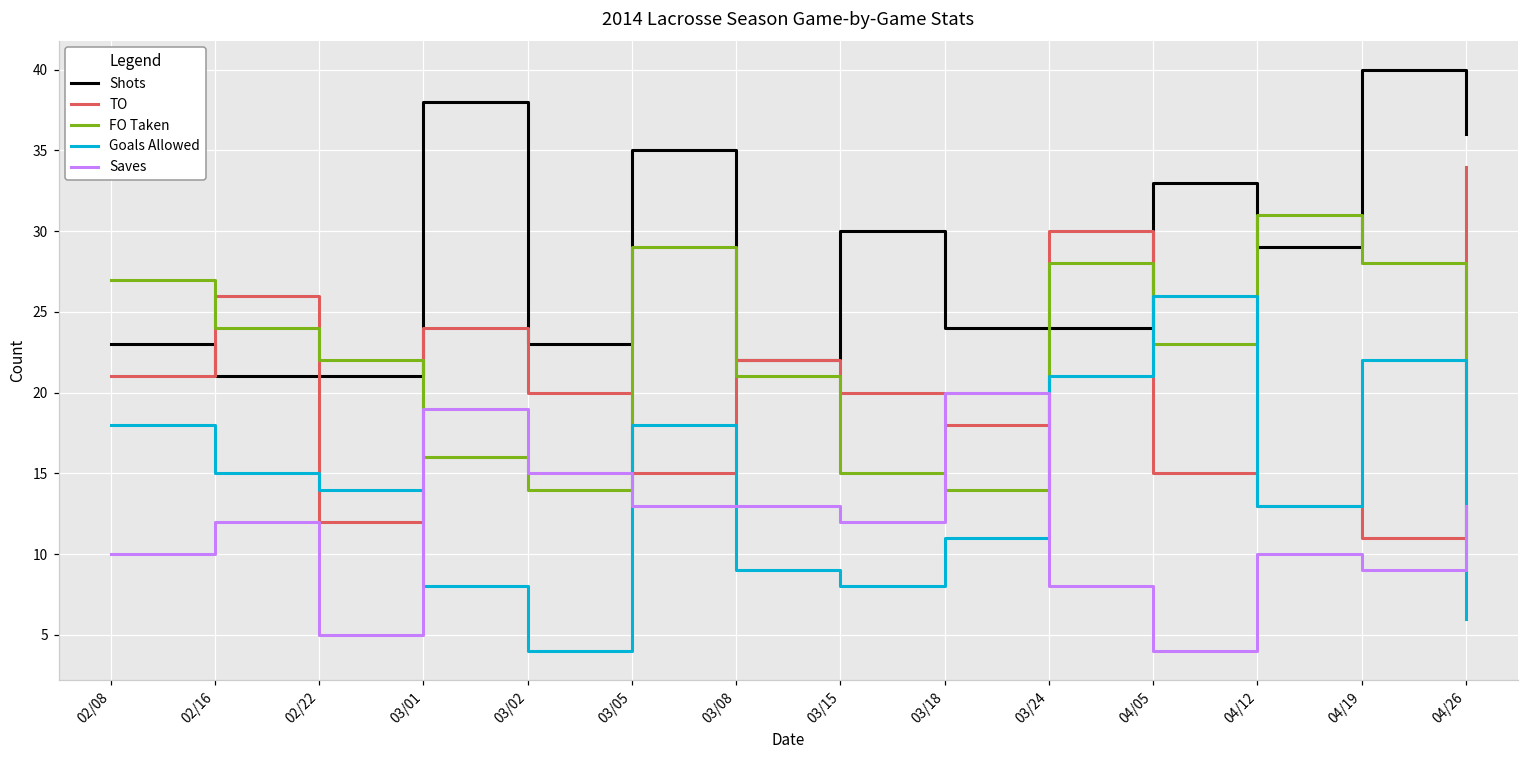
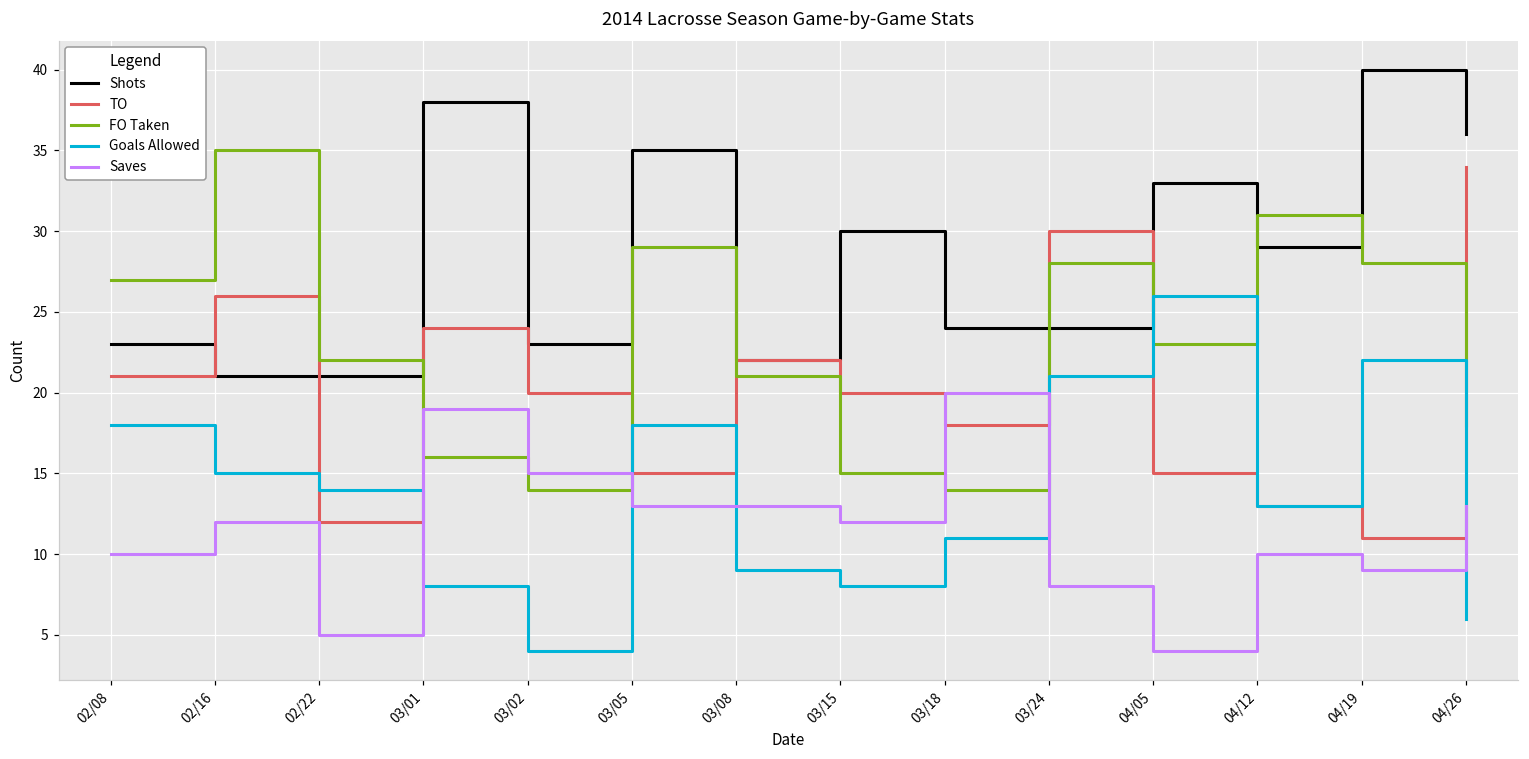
  {
    "Shots": {
      "02/08": 23,
      "02/16": 21,
      "02/22": 21,
      "03/01": 38,
      "03/02": 23,
      "03/05": 35,
      "03/15": 30,
      "03/18": 24,
      "03/24": 24,
      "04/05": 33,
      "04/12": 29,
      "04/19": 40,
      "04/26": 36
    },
    "TO": {
      "02/08": 21,
      "02/16": 26,
      "02/22": 12,
      "03/01": 24,
      "03/02": 20,
      "03/05": 15,
      "03/15": 20,
      "03/18": 18,
      "03/24": 30,
      "04/05": 15,
      "04/19": 11,
      "04/26": 34
    },
    "FO Taken": {
      "02/08": 27,
-     "02/16": 24,
+     "02/16": 35,
      "02/22": 22,
      "03/01": 16,
      "03/02": 14,
      "03/05": 29,
      "03/08": 21,
      "03/15": 15,
      "03/18": 14,
      "03/24": 28,
      "04/05": 23,
      "04/12": 31,
      "04/19": 28,
      "04/26": 18
    },
    "Goals Allowed": {
      "02/08": 18,
      "02/16": 15,
      "02/22": 14,
      "03/01": 8,
      "03/02": 4,
      "03/05": 18,
      "03/08": 9,
      "03/15": 8,
      "03/18": 11,
      "03/24": 21,
      "04/05": 26,
      "04/19": 22,
      "04/26": 6
    },
    "Saves": {
      "02/08": 10,
      "02/16": 12,
      "02/22": 5,
      "03/01": 19,
      "03/02": 15,
      "03/05": 13,
      "03/08": 13,
      "03/15": 12,
      "03/18": 20,
      "03/24": 8,
      "04/05": 4,
      "04/12": 10,
      "04/19": 9,
      "04/26": 13
    }
  }
